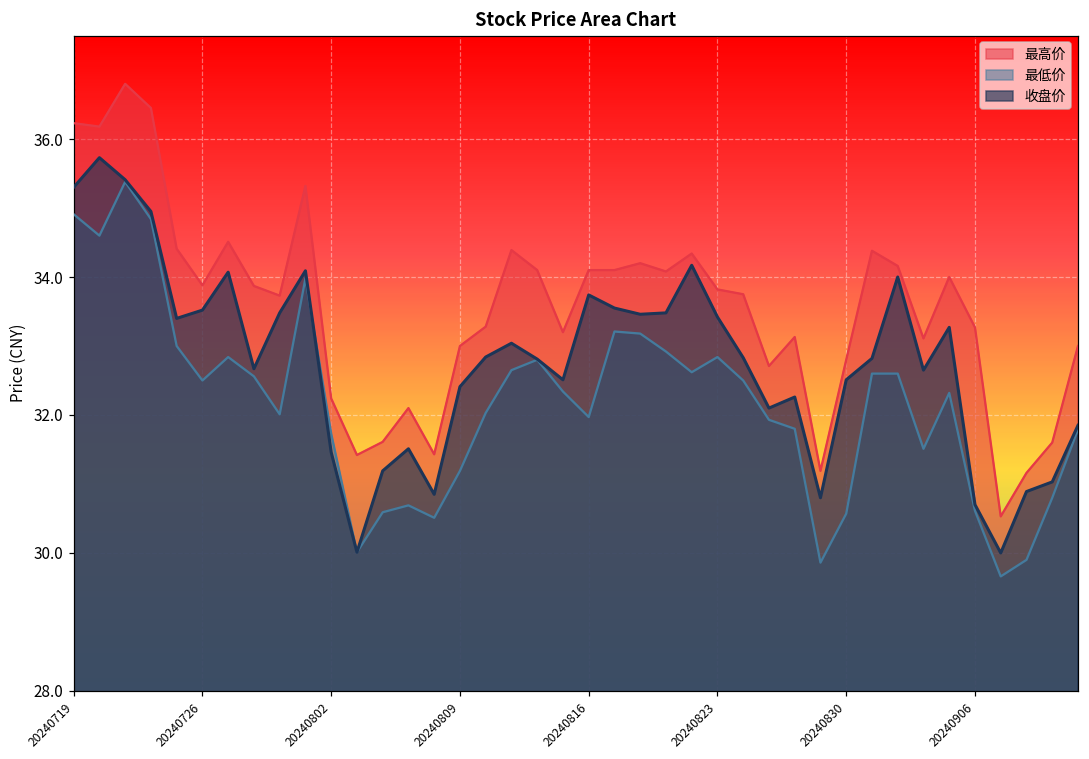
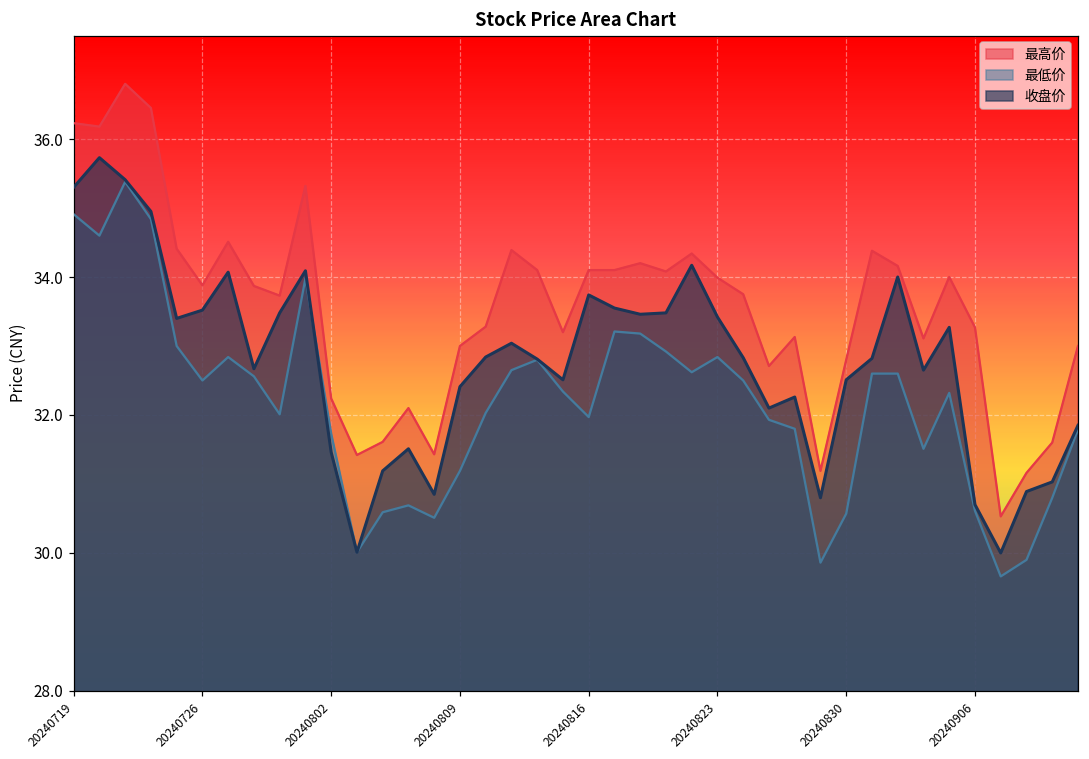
  {
    "最高价": {
      "20240719": 36.2,
      "20240726": 33.9,
      "20240802": 32.2,
      "20240809": 33.0,
      "20240816": 34.1,
-     "20240823": 33.8,
+     "20240823": 34.0,
      "20240830": 32.8,
      "20240906": 33.3
    },
    "最低价": {
      "20240719": 34.9,
      "20240726": 32.5,
      "20240802": 31.7,
      "20240809": 31.2,
      "20240816": 32.0,
      "20240823": 32.8,
      "20240830": 30.6,
      "20240906": 30.6
    },
    "收盘价": {
      "20240719": 35.3,
      "20240726": 33.5,
      "20240802": 31.5,
      "20240809": 32.4,
      "20240816": 33.7,
      "20240823": 33.4,
      "20240830": 32.5,
      "20240906": 30.7
    }
  }
